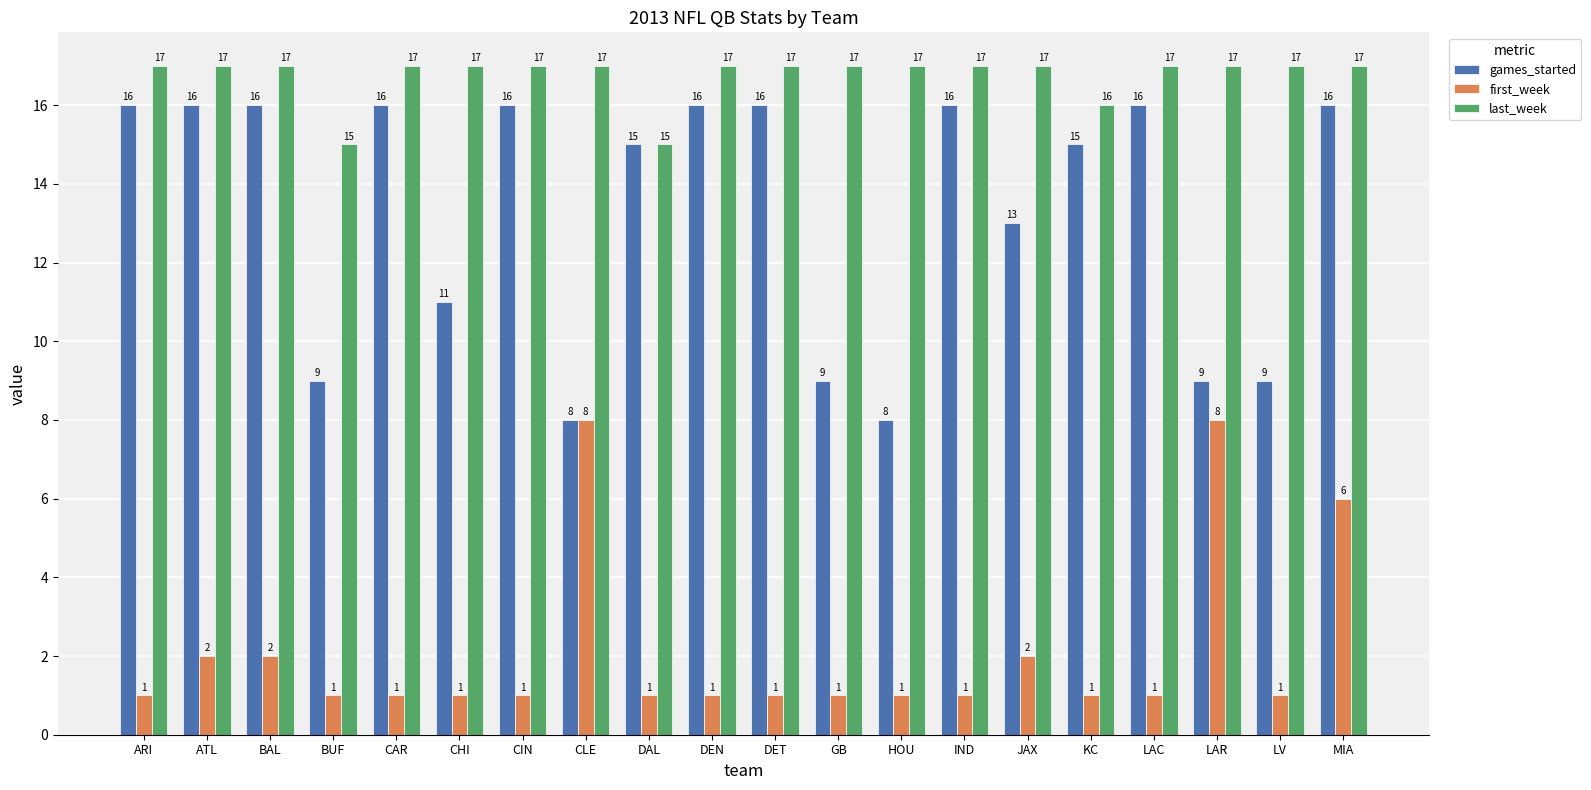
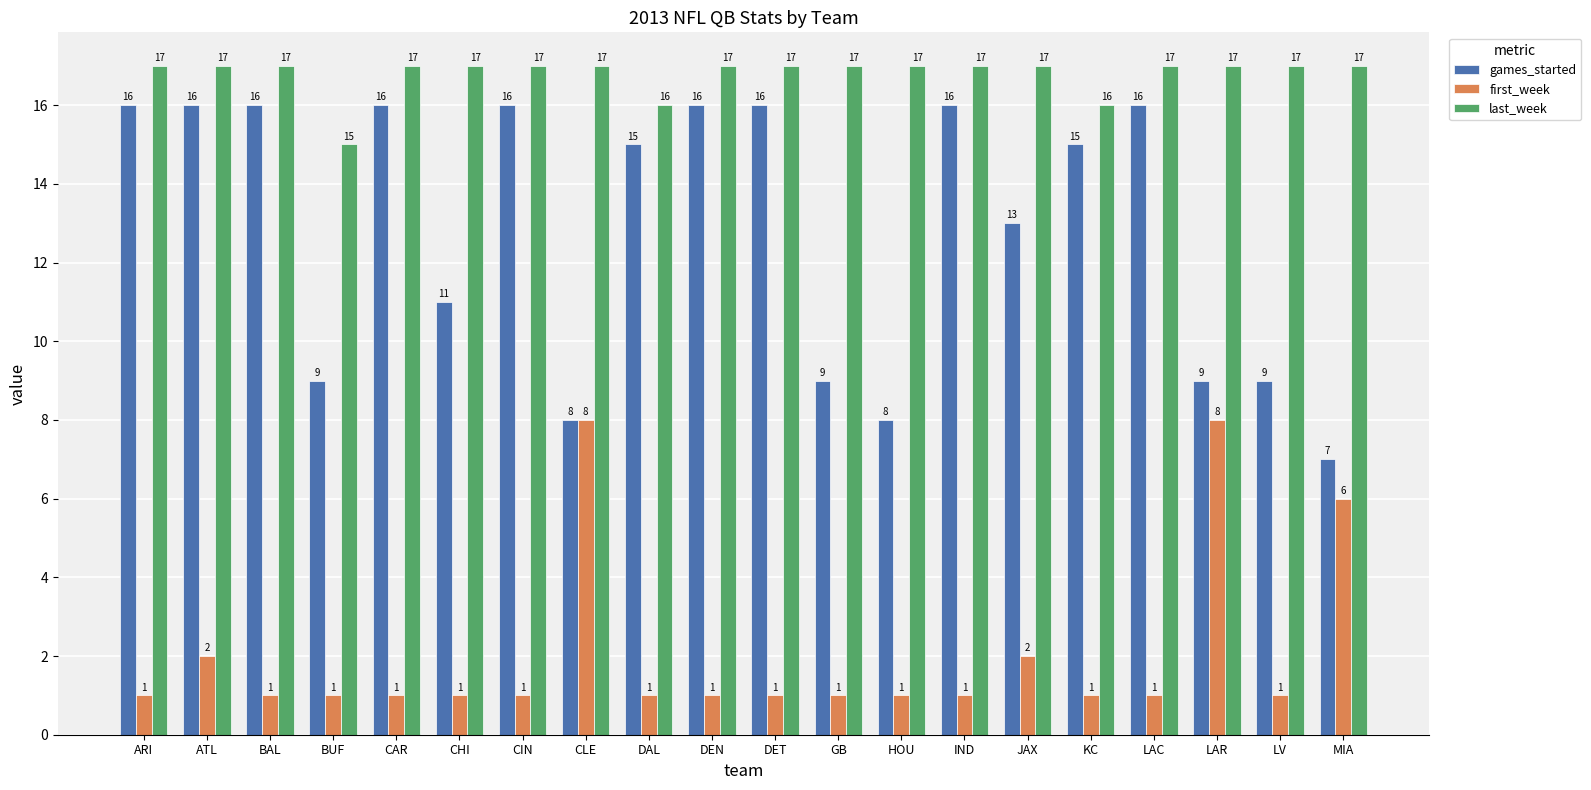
  {
    "games_started": {
      "ARI": 16,
      "ATL": 16,
      "BAL": 16,
      "BUF": 9,
      "CAR": 16,
      "CHI": 11,
      "CIN": 16,
      "CLE": 8,
      "DAL": 15,
      "DEN": 16,
      "DET": 16,
      "GB": 9,
      "HOU": 8,
      "IND": 16,
      "JAX": 13,
      "KC": 15,
      "LAC": 16,
      "LAR": 9,
      "LV": 9,
-     "MIA": 16
+     "MIA": 7
    },
    "first_week": {
      "ARI": 1,
      "ATL": 2,
-     "BAL": 2,
+     "BAL": 1,
      "BUF": 1,
      "CAR": 1,
      "CHI": 1,
      "CIN": 1,
      "CLE": 8,
      "DAL": 1,
      "DEN": 1,
      "DET": 1,
      "GB": 1,
      "HOU": 1,
      "IND": 1,
      "JAX": 2,
      "KC": 1,
      "LAC": 1,
      "LAR": 8,
      "LV": 1,
      "MIA": 6
    },
    "last_week": {
      "ARI": 17,
      "ATL": 17,
      "BAL": 17,
      "BUF": 15,
      "CAR": 17,
      "CHI": 17,
      "CIN": 17,
      "CLE": 17,
-     "DAL": 15,
+     "DAL": 16,
      "DEN": 17,
      "DET": 17,
      "GB": 17,
      "HOU": 17,
      "IND": 17,
      "JAX": 17,
      "KC": 16,
      "LAC": 17,
      "LAR": 17,
      "LV": 17,
      "MIA": 17
    }
  }
